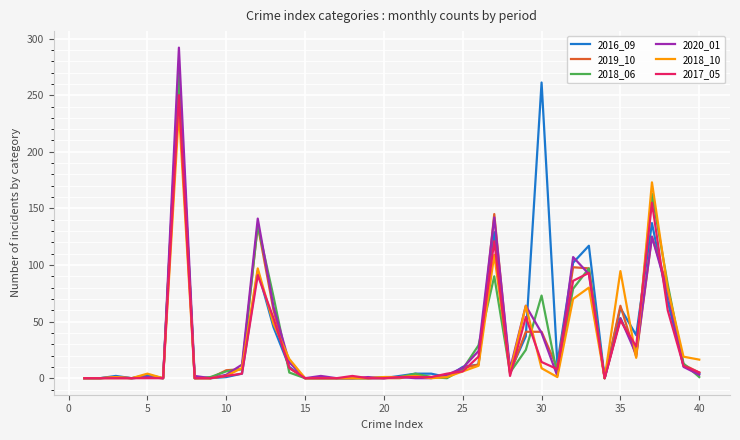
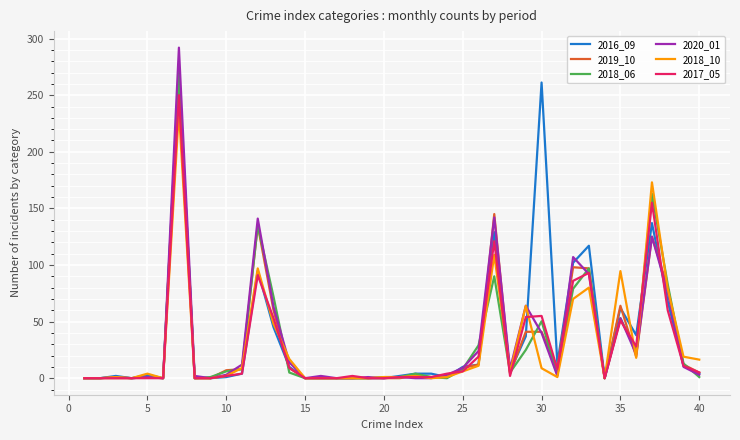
  {
    "2016_09": {
      "30": 261
    },
    "2018_06": {
-     "30": 73
+     "30": 50
    },
    "2018_10": {
      "30": 9,
      "35": 95,
      "40": 16
    },
    "2017_05": {
-     "30": 14
+     "30": 55
    }
  }
